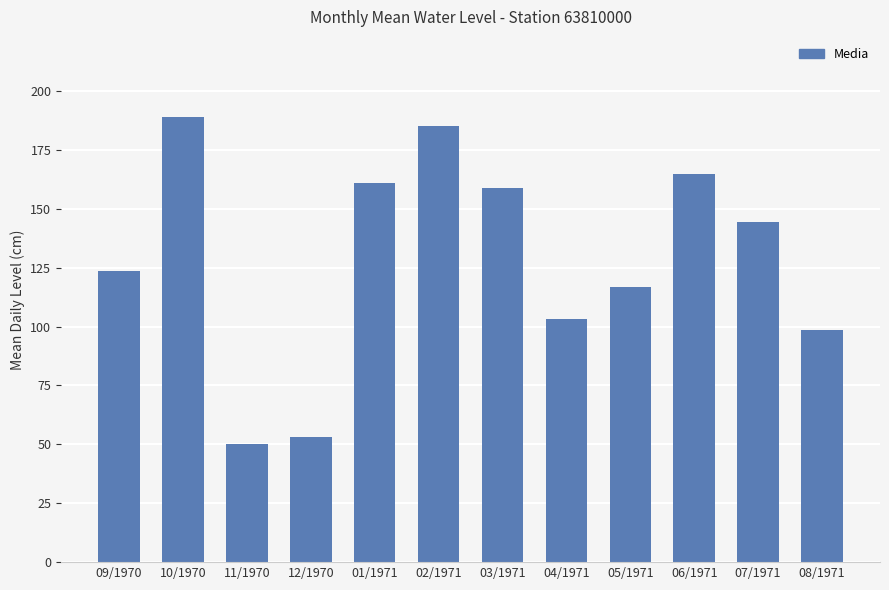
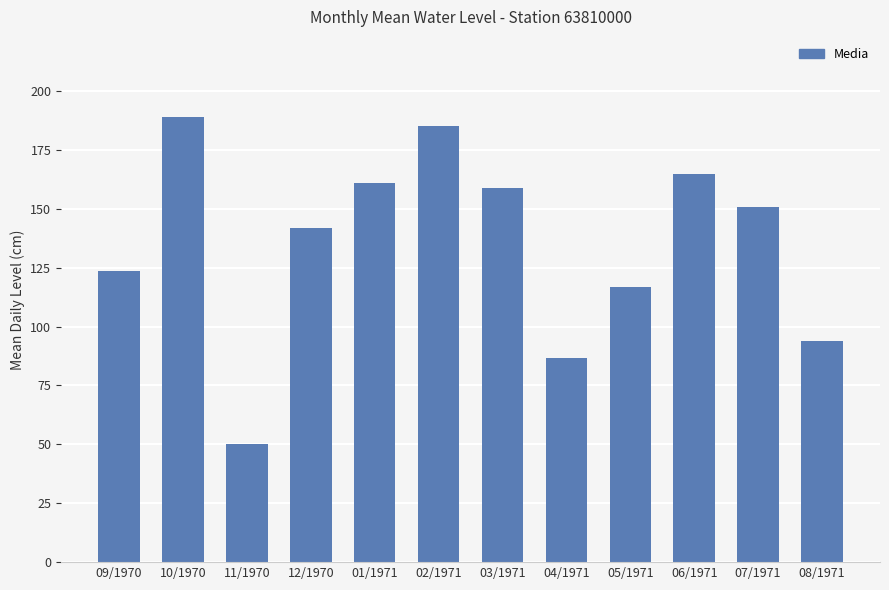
  {
    "09/1970": 123,
    "10/1970": 189,
    "11/1970": 50,
-   "12/1970": 53,
+   "12/1970": 142,
    "01/1971": 161,
    "02/1971": 185,
    "03/1971": 159,
-   "04/1971": 103,
+   "04/1971": 87,
    "05/1971": 117,
    "06/1971": 165,
-   "07/1971": 144,
-   "08/1971": 99
+   "07/1971": 151,
+   "08/1971": 94
  }
